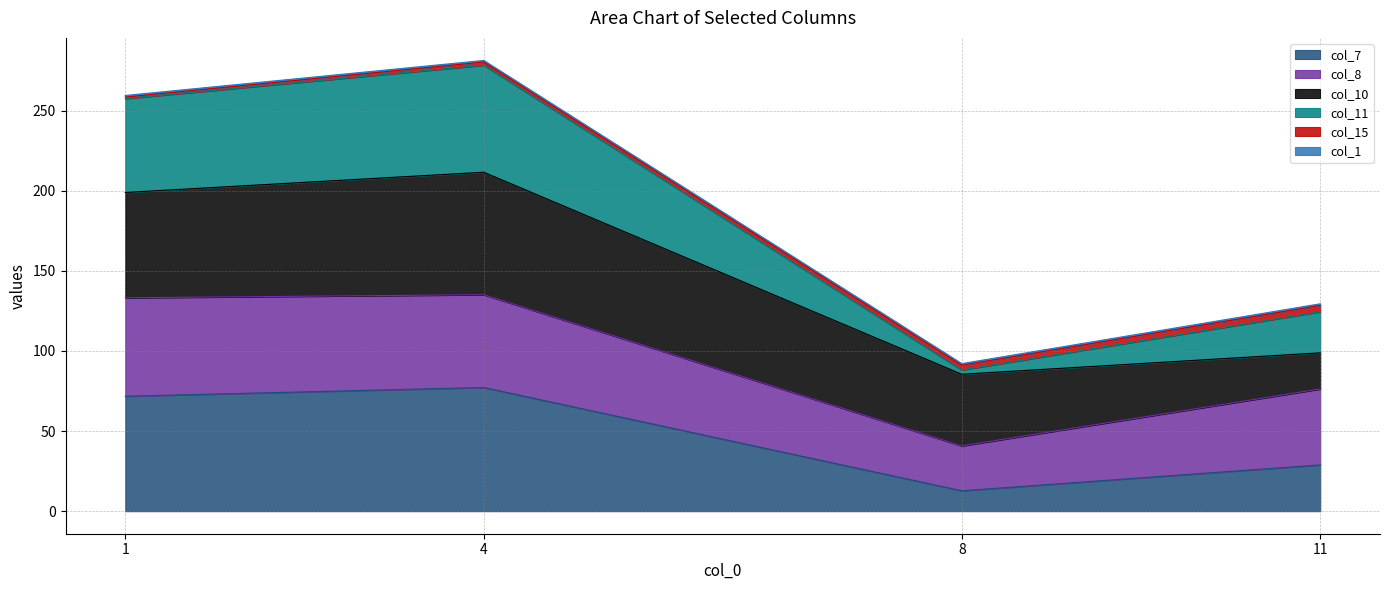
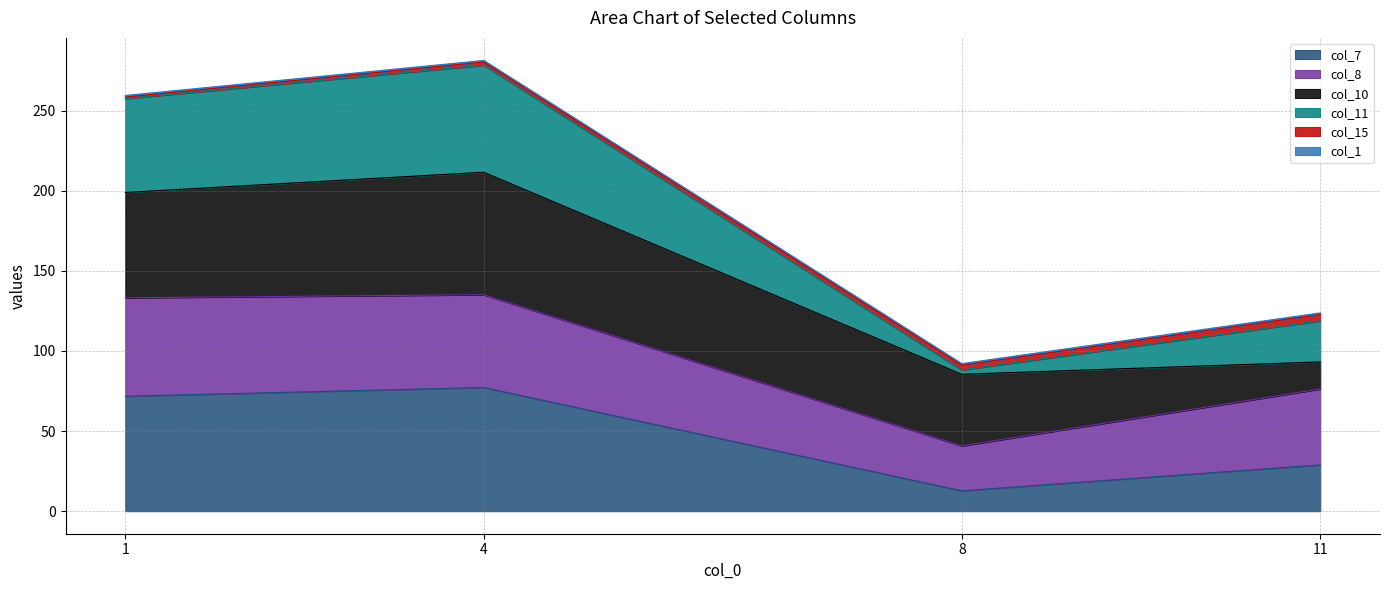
  {
    "col_8": {
      "1": 61,
      "4": 58,
      "8": 28,
      "11": 47
    },
    "col_10": {
      "1": 66,
      "4": 76,
      "8": 45,
-     "11": 23
+     "11": 17
    }
  }
